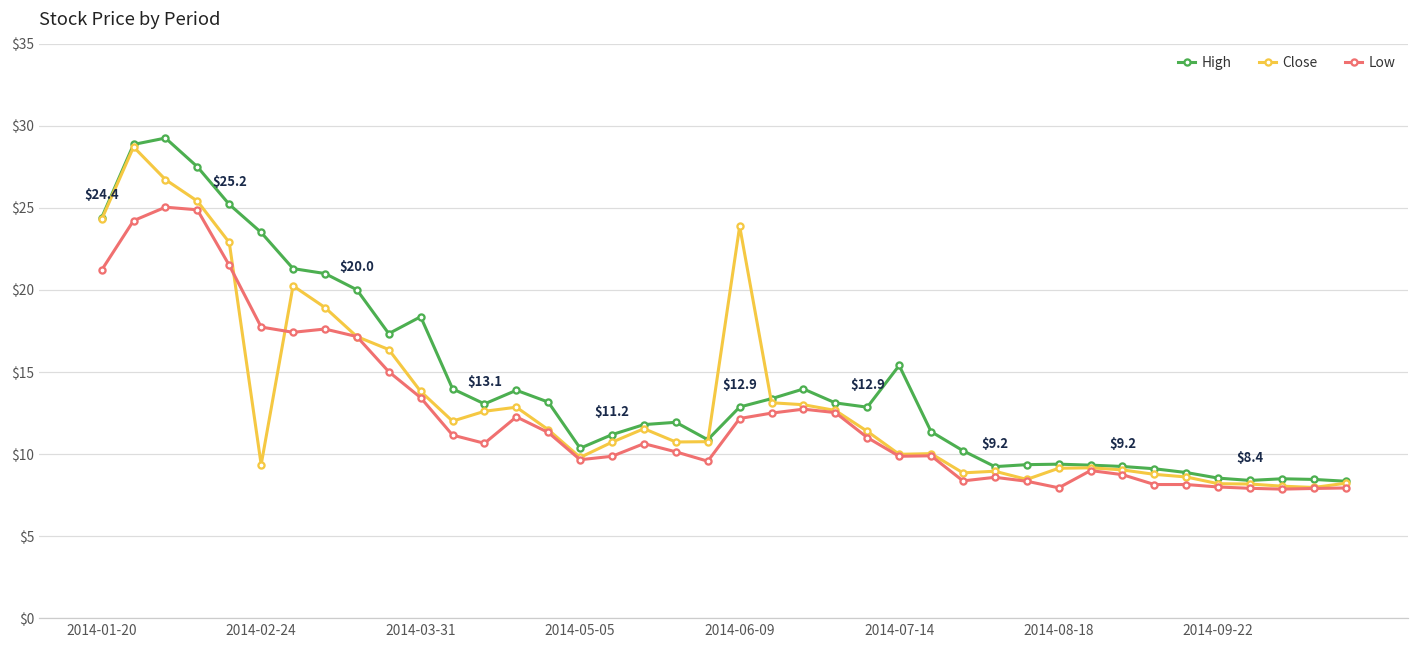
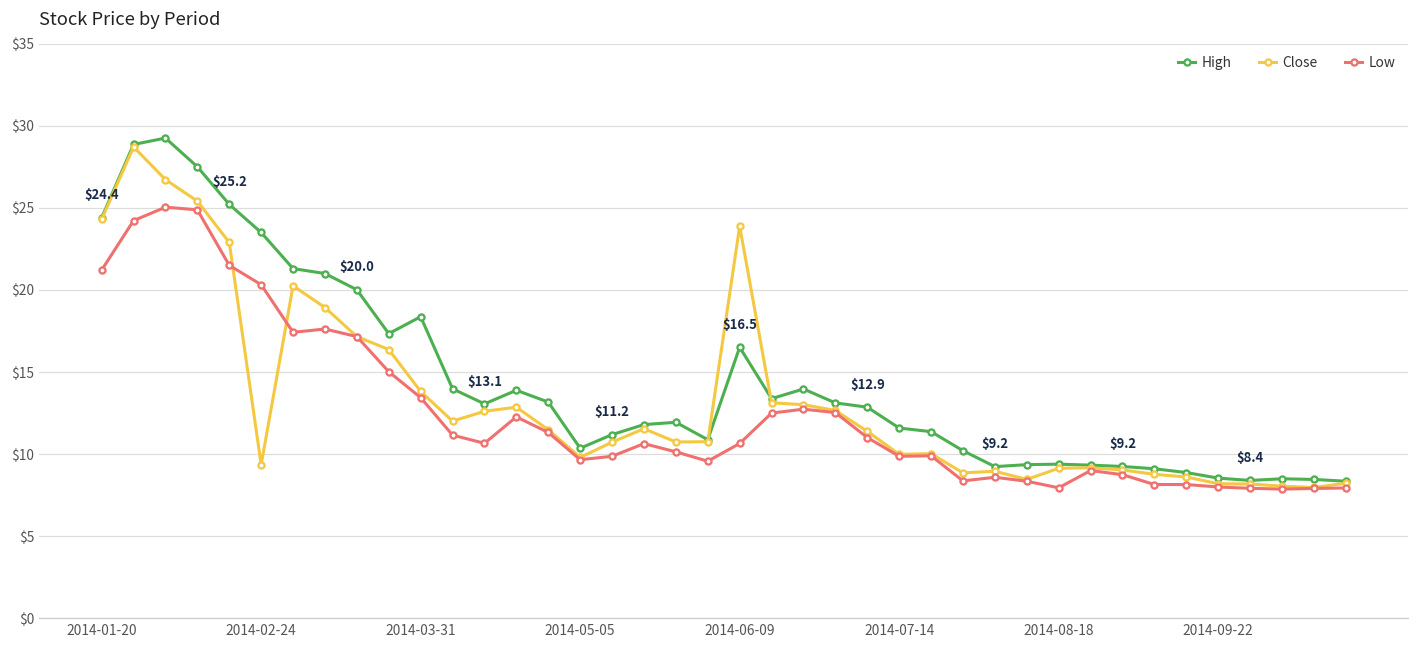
  {
    "High": {
-     "2014-06-09": "$12.9",
-     "2014-07-14": "$15.4"
+     "2014-06-09": "$16.5",
+     "2014-07-14": "$11.6"
    },
    "Close": {
      "2014-02-24": "$9.4",
      "2014-03-31": "$13.8",
      "2014-06-09": "$23.9",
      "2014-08-18": "$9.1",
      "2014-09-22": "$8.2"
    },
    "Low": {
      "2014-01-20": "$21.2",
-     "2014-02-24": "$17.7",
+     "2014-02-24": "$20.3",
      "2014-03-31": "$13.4",
-     "2014-06-09": "$12.2",
+     "2014-06-09": "$10.7",
      "2014-08-18": "$8.0",
      "2014-09-22": "$8.0"
    }
  }
